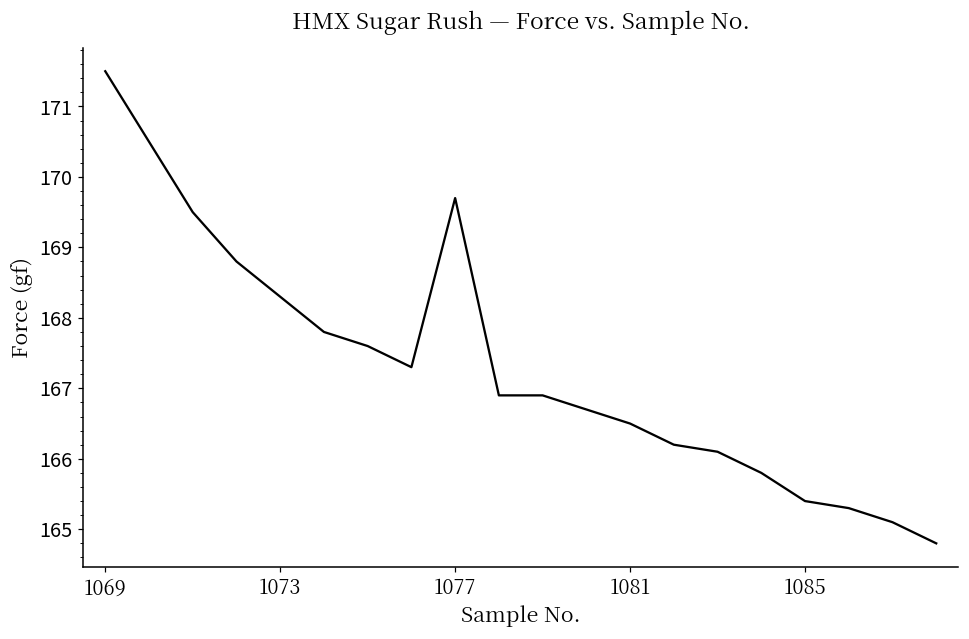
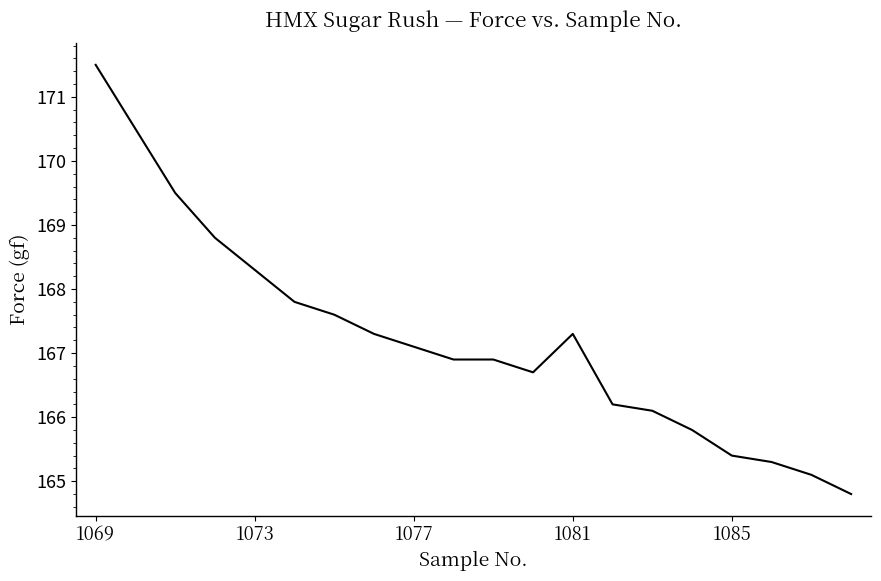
  {
    "1069": 171.5,
    "1073": 168.3,
-   "1077": 169.7,
-   "1081": 166.5,
+   "1077": 167.1,
+   "1081": 167.3,
    "1085": 165.4
  }
